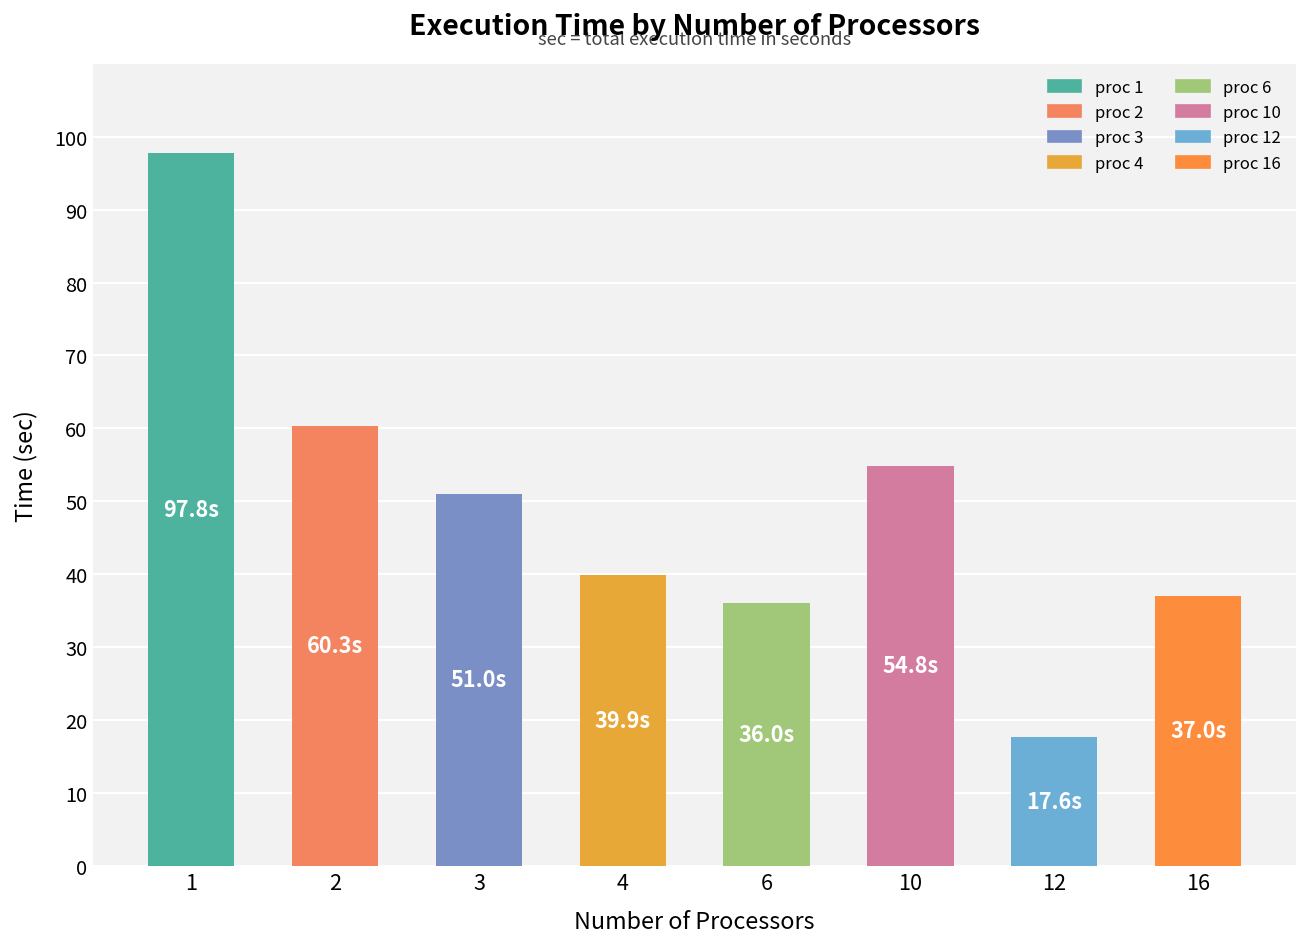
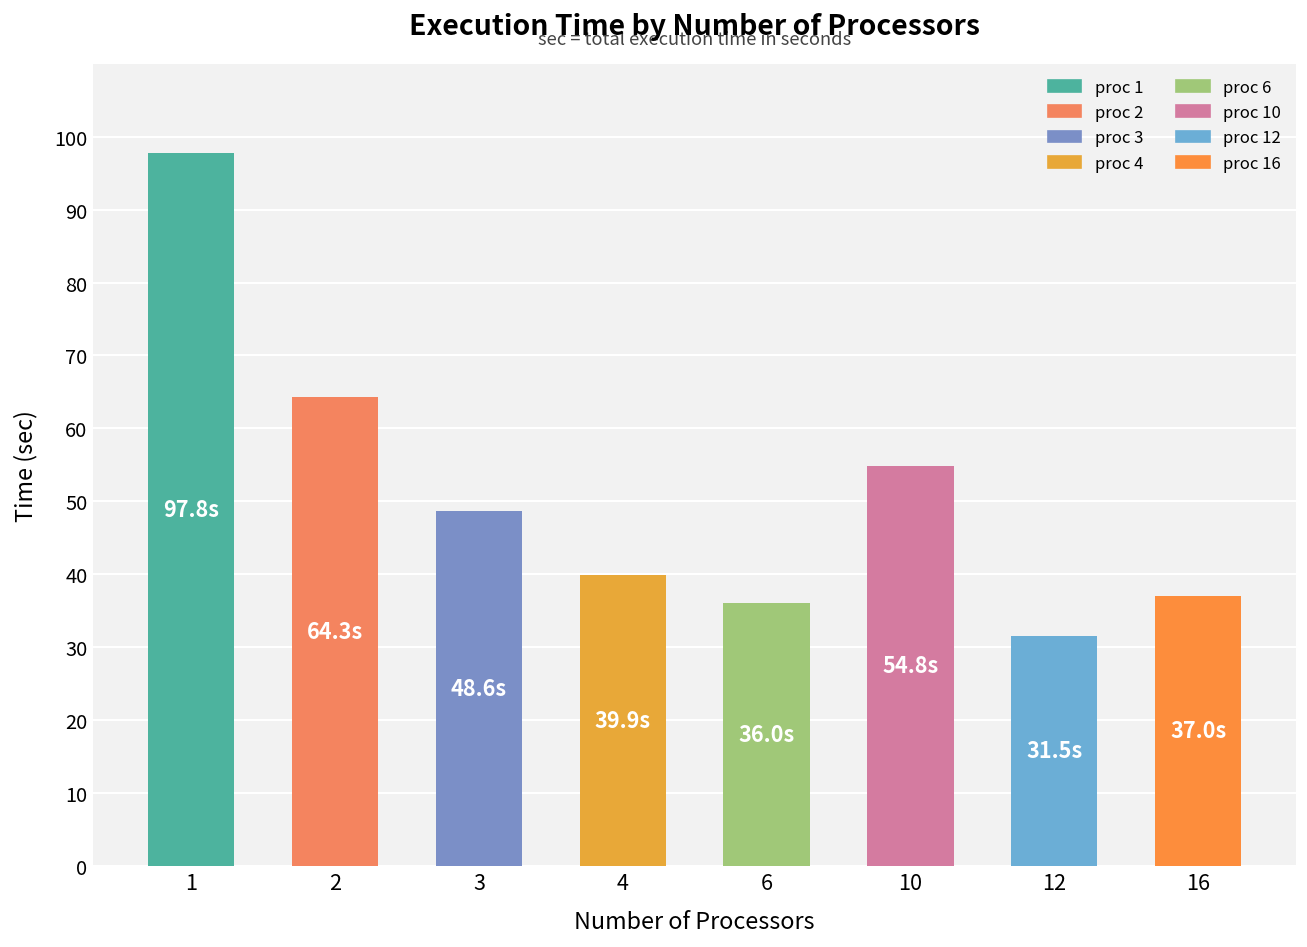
  {
    "1": "97.8s",
-   "2": "60.3s",
-   "3": "51.0s",
+   "2": "64.3s",
+   "3": "48.6s",
    "4": "39.9s",
    "6": "36.0s",
    "10": "54.8s",
-   "12": "17.6s",
+   "12": "31.5s",
    "16": "37.0s"
  }
